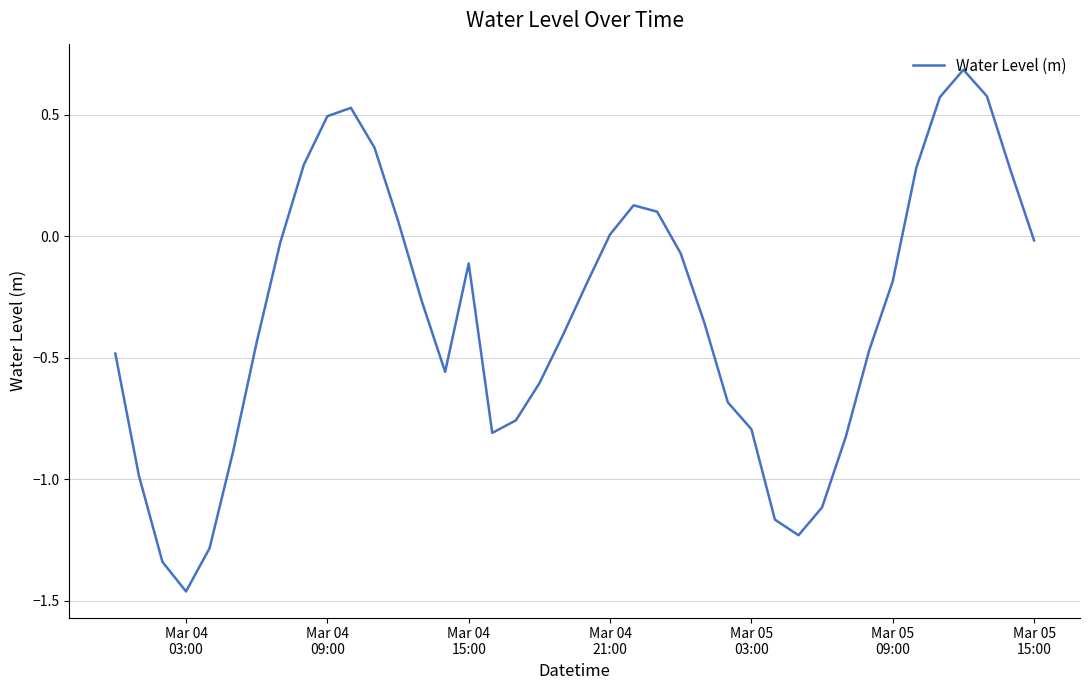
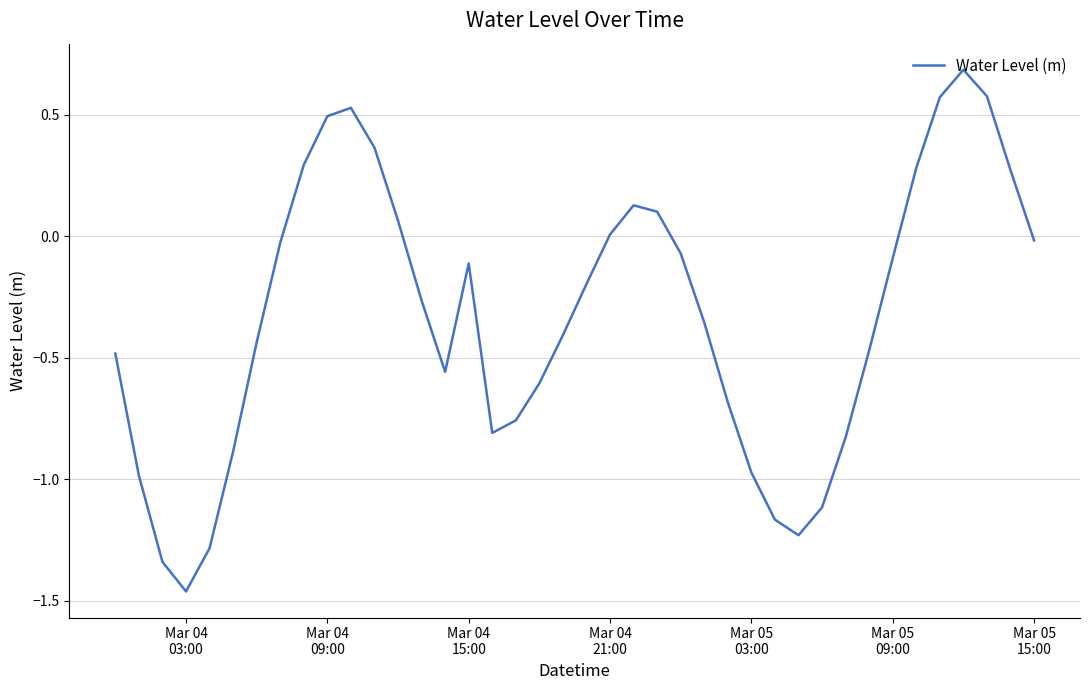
  {
    "Mar 04 03:00": -1.46,
    "Mar 04 09:00": 0.49,
    "Mar 04 15:00": -0.11,
    "Mar 04 21:00": 0.01,
-   "Mar 05 03:00": -0.79,
-   "Mar 05 09:00": -0.18,
+   "Mar 05 03:00": -0.97,
+   "Mar 05 09:00": -0.09,
    "Mar 05 15:00": -0.02
  }
